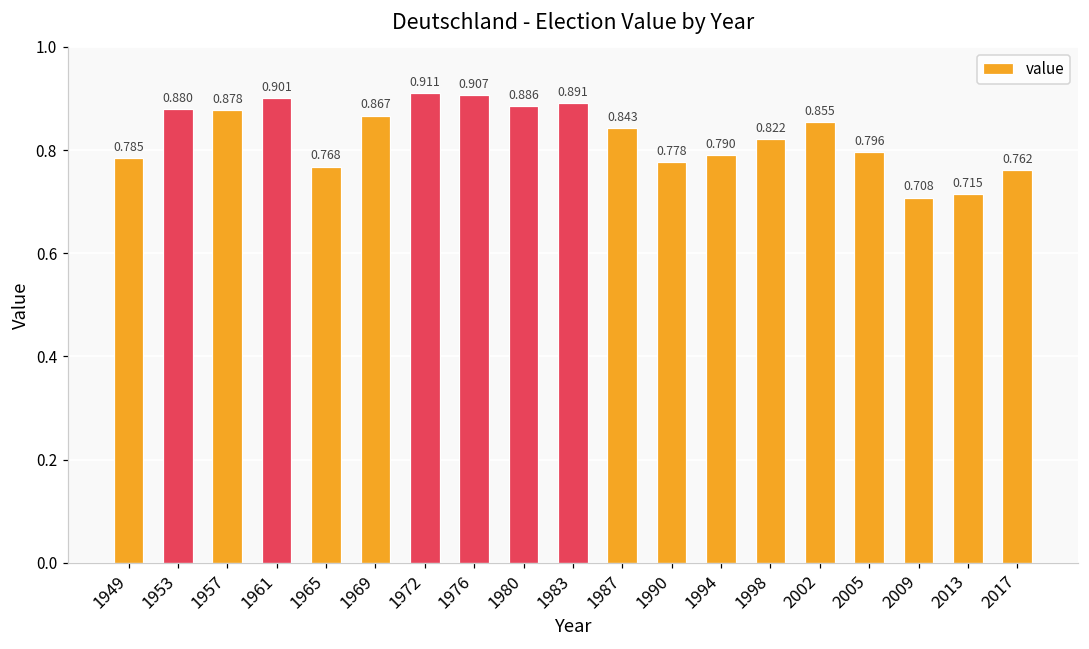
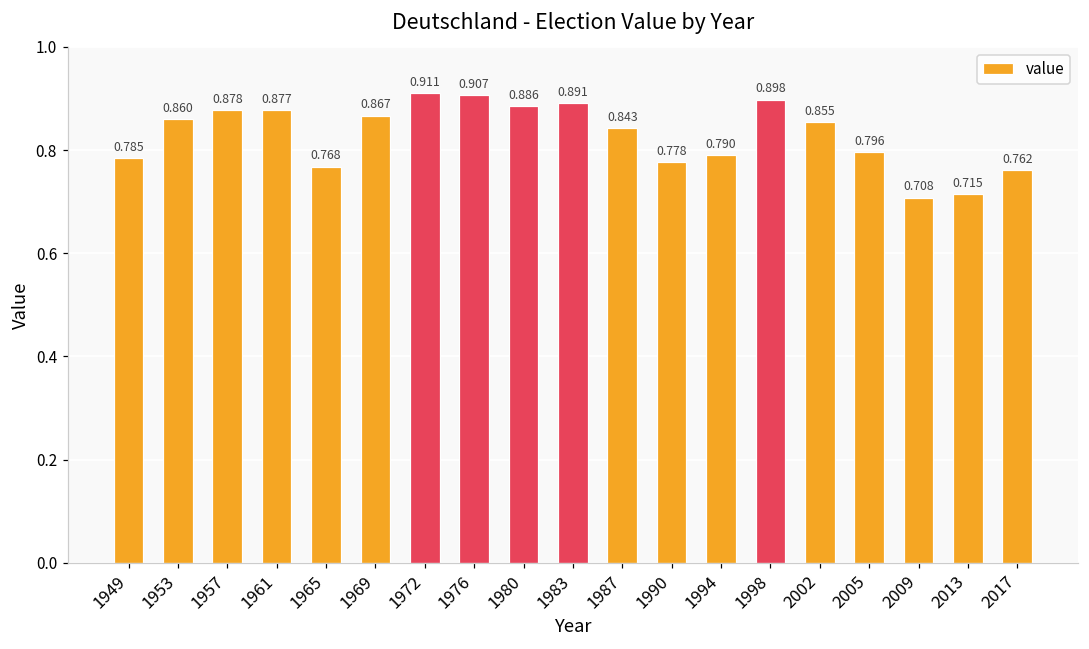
  {
    "1949": 0.785,
-   "1953": 0.880,
+   "1953": 0.860,
    "1957": 0.878,
-   "1961": 0.901,
+   "1961": 0.877,
    "1965": 0.768,
    "1969": 0.867,
    "1972": 0.911,
    "1976": 0.907,
    "1980": 0.886,
    "1983": 0.891,
    "1987": 0.843,
    "1990": 0.778,
    "1994": 0.790,
-   "1998": 0.822,
+   "1998": 0.898,
    "2002": 0.855,
    "2005": 0.796,
    "2009": 0.708,
    "2013": 0.715,
    "2017": 0.762
  }
